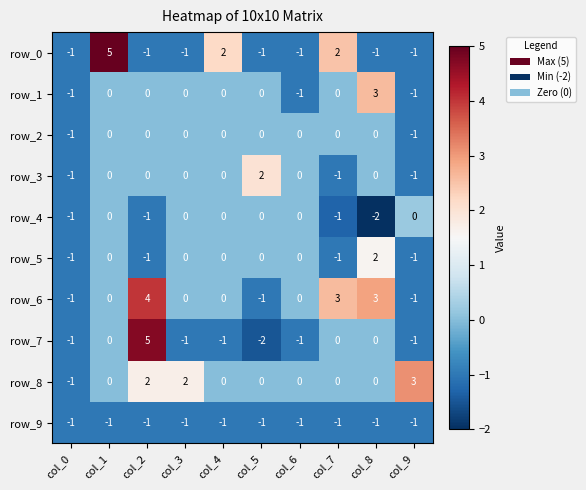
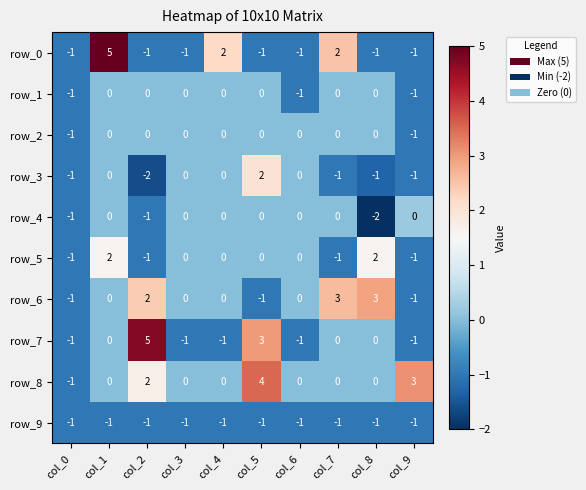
  {
    "row_0": {
      "col_0": -1,
      "col_1": 5,
      "col_2": -1,
      "col_3": -1,
      "col_4": 2,
      "col_5": -1,
      "col_6": -1,
      "col_7": 2,
      "col_8": -1,
      "col_9": -1
    },
    "row_1": {
      "col_0": -1,
      "col_1": 0,
      "col_2": 0,
      "col_3": 0,
      "col_4": 0,
      "col_5": 0,
      "col_6": -1,
      "col_7": 0,
-     "col_8": 3,
+     "col_8": 0,
      "col_9": -1
    },
    "row_2": {
      "col_0": -1,
      "col_1": 0,
      "col_2": 0,
      "col_3": 0,
      "col_4": 0,
      "col_5": 0,
      "col_6": 0,
      "col_7": 0,
      "col_8": 0,
      "col_9": -1
    },
    "row_3": {
      "col_0": -1,
      "col_1": 0,
-     "col_2": 0,
+     "col_2": -2,
      "col_3": 0,
      "col_4": 0,
      "col_5": 2,
      "col_6": 0,
      "col_7": -1,
-     "col_8": 0,
+     "col_8": -1,
      "col_9": -1
    },
    "row_4": {
      "col_0": -1,
      "col_1": 0,
      "col_2": -1,
      "col_3": 0,
      "col_4": 0,
      "col_5": 0,
      "col_6": 0,
-     "col_7": -1,
+     "col_7": 0,
      "col_8": -2,
      "col_9": 0
    },
    "row_5": {
      "col_0": -1,
-     "col_1": 0,
+     "col_1": 2,
      "col_2": -1,
      "col_3": 0,
      "col_4": 0,
      "col_5": 0,
      "col_6": 0,
      "col_7": -1,
      "col_8": 2,
      "col_9": -1
    },
    "row_6": {
      "col_0": -1,
      "col_1": 0,
-     "col_2": 4,
+     "col_2": 2,
      "col_3": 0,
      "col_4": 0,
      "col_5": -1,
      "col_6": 0,
      "col_7": 3,
      "col_8": 3,
      "col_9": -1
    },
    "row_7": {
      "col_0": -1,
      "col_1": 0,
      "col_2": 5,
      "col_3": -1,
      "col_4": -1,
-     "col_5": -2,
+     "col_5": 3,
      "col_6": -1,
      "col_7": 0,
      "col_8": 0,
      "col_9": -1
    },
    "row_8": {
      "col_0": -1,
      "col_1": 0,
      "col_2": 2,
-     "col_3": 2,
+     "col_3": 0,
      "col_4": 0,
-     "col_5": 0,
+     "col_5": 4,
      "col_6": 0,
      "col_7": 0,
      "col_8": 0,
      "col_9": 3
    },
    "row_9": {
      "col_0": -1,
      "col_1": -1,
      "col_2": -1,
      "col_3": -1,
      "col_4": -1,
      "col_5": -1,
      "col_6": -1,
      "col_7": -1,
      "col_8": -1,
      "col_9": -1
    }
  }
